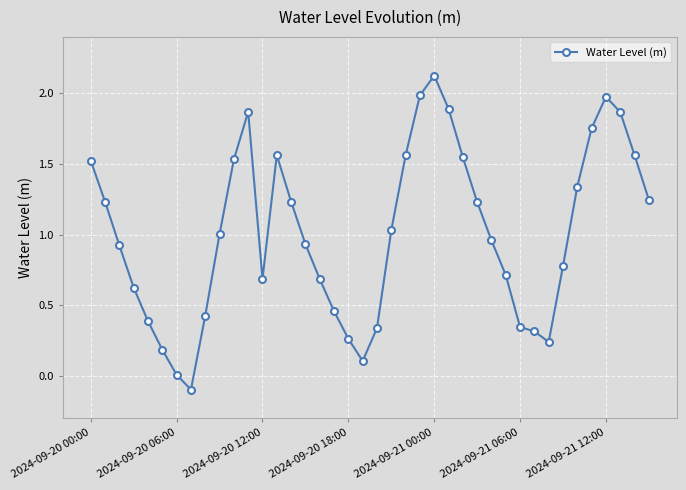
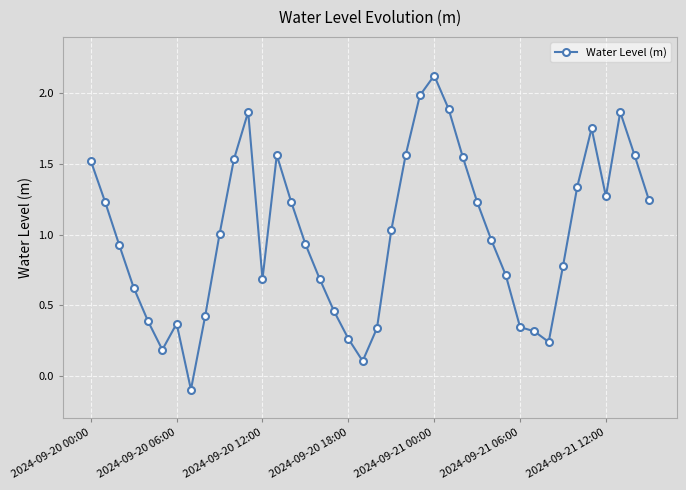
  {
    "2024-09-20 00:00": 1.52,
-   "2024-09-20 06:00": 0.01,
+   "2024-09-20 06:00": 0.37,
    "2024-09-20 12:00": 0.69,
    "2024-09-20 18:00": 0.26,
    "2024-09-21 00:00": 2.13,
    "2024-09-21 06:00": 0.35,
-   "2024-09-21 12:00": 1.98
+   "2024-09-21 12:00": 1.27
  }
